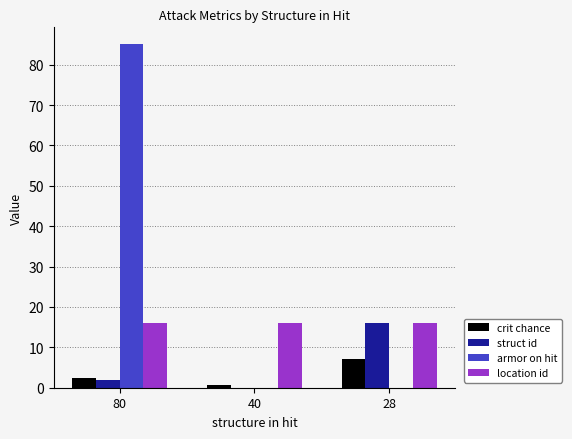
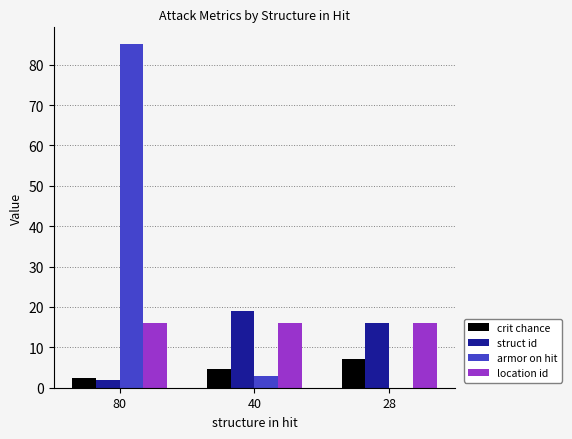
  {
    "crit chance": {
      "80": 2,
-     "40": 1,
+     "40": 5,
      "28": 7
    },
    "struct id": {
      "80": 2,
-     "40": 0,
+     "40": 19,
      "28": 16
    },
    "armor on hit": {
      "80": 85,
-     "40": 0,
+     "40": 3,
      "28": 0
    },
    "location id": {
      "80": 16,
      "40": 16,
      "28": 16
    }
  }
